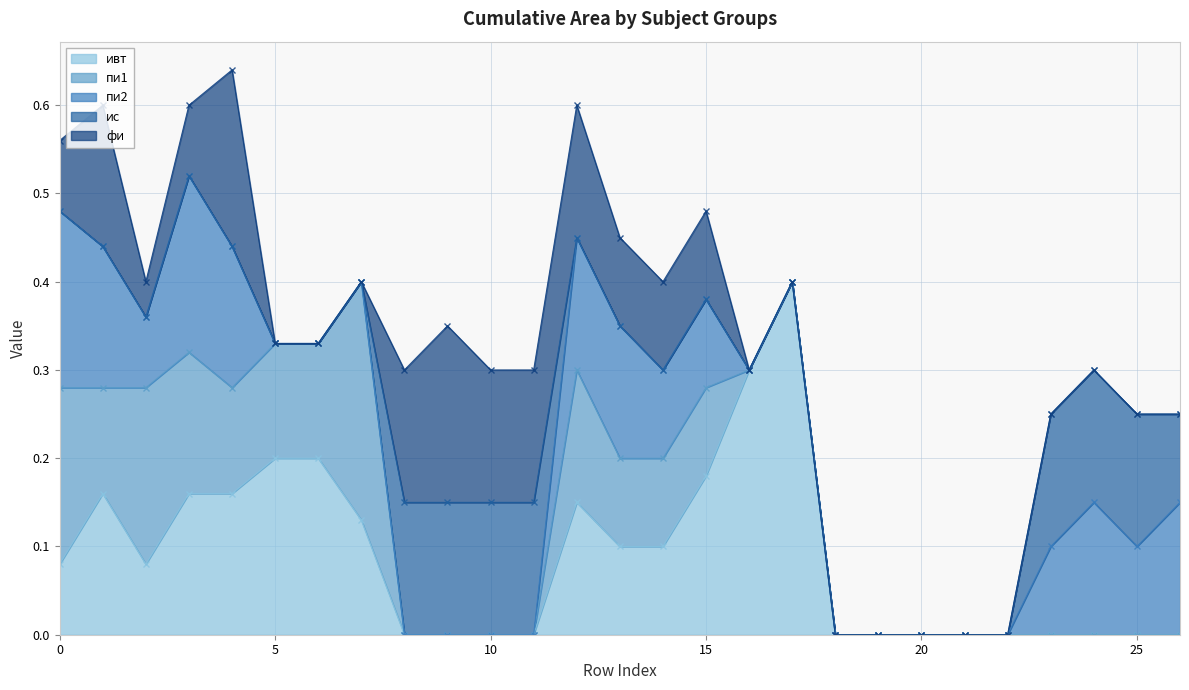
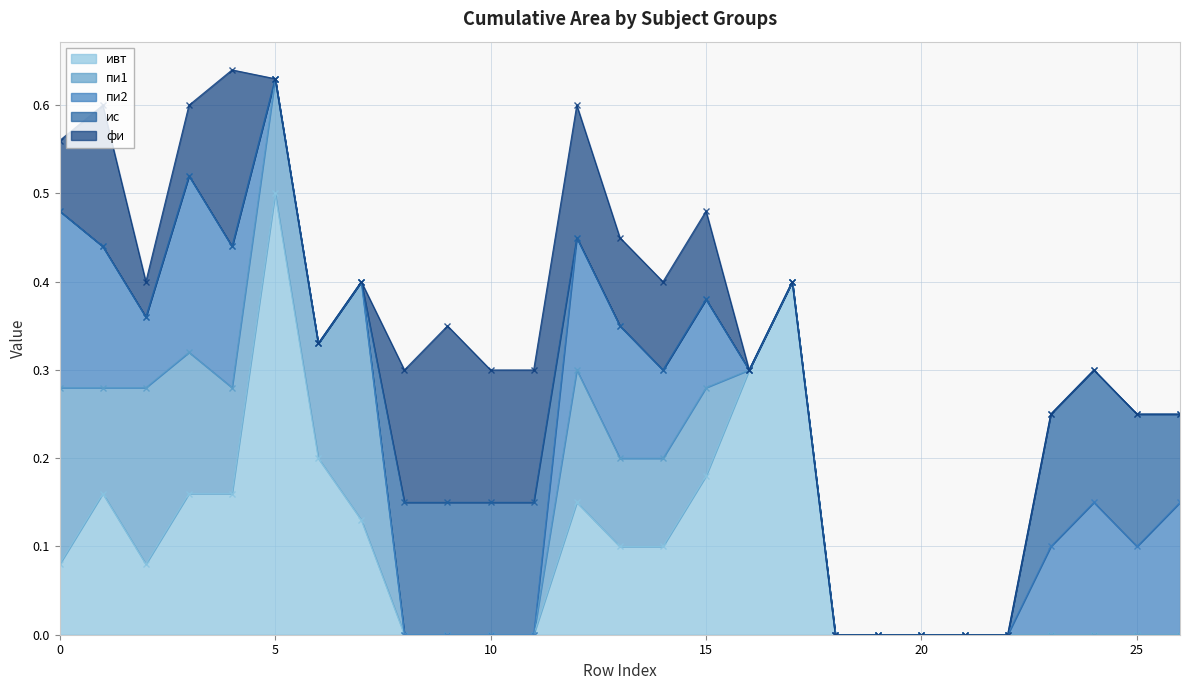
  {
    "ивт": {
      "0": 0.08,
-     "5": 0.2,
+     "5": 0.5,
      "15": 0.18
    }
  }
